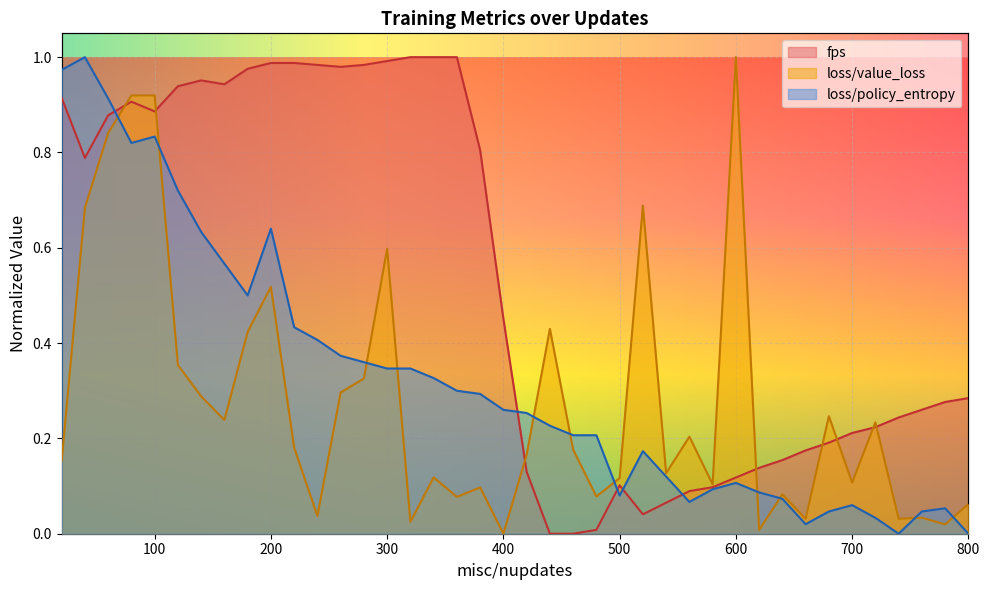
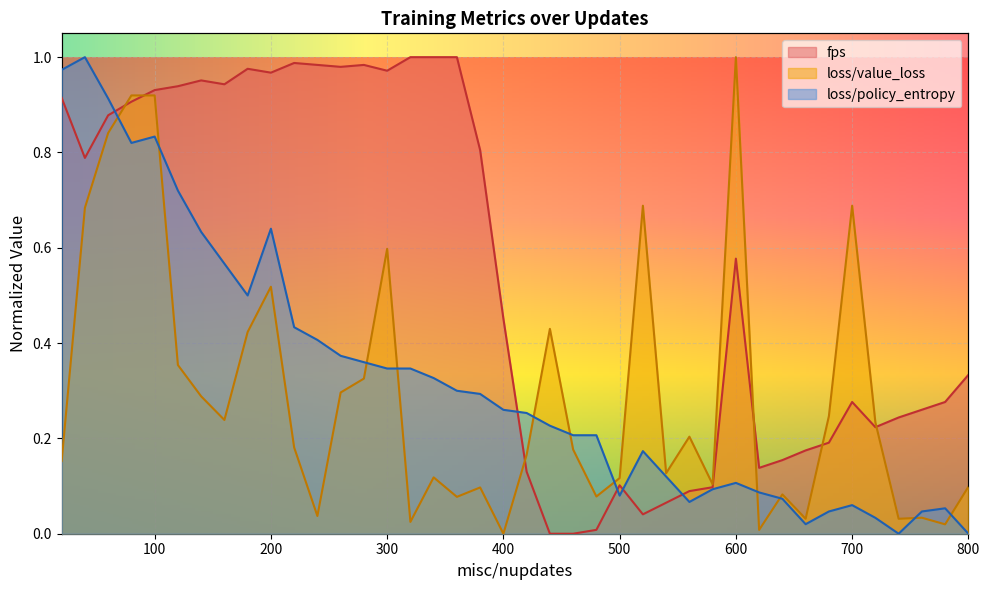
  {
    "fps": {
-     "100": 0.89,
-     "200": 0.99,
-     "300": 0.99,
+     "100": 0.93,
+     "200": 0.97,
+     "300": 0.97,
      "400": 0.45,
      "500": 0.10,
-     "600": 0.12,
-     "700": 0.21,
-     "800": 0.28
+     "600": 0.58,
+     "700": 0.28,
+     "800": 0.33
    },
    "loss/value_loss": {
      "100": 0.92,
      "200": 0.52,
      "300": 0.60,
      "400": 0.00,
      "500": 0.12,
      "600": 1.00,
-     "700": 0.11,
-     "800": 0.06
+     "700": 0.69,
+     "800": 0.10
    },
    "loss/policy_entropy": {
      "100": 0.83,
      "200": 0.64,
      "300": 0.35,
      "400": 0.26,
      "500": 0.08,
      "600": 0.11,
      "700": 0.06,
      "800": 0.00
    }
  }
